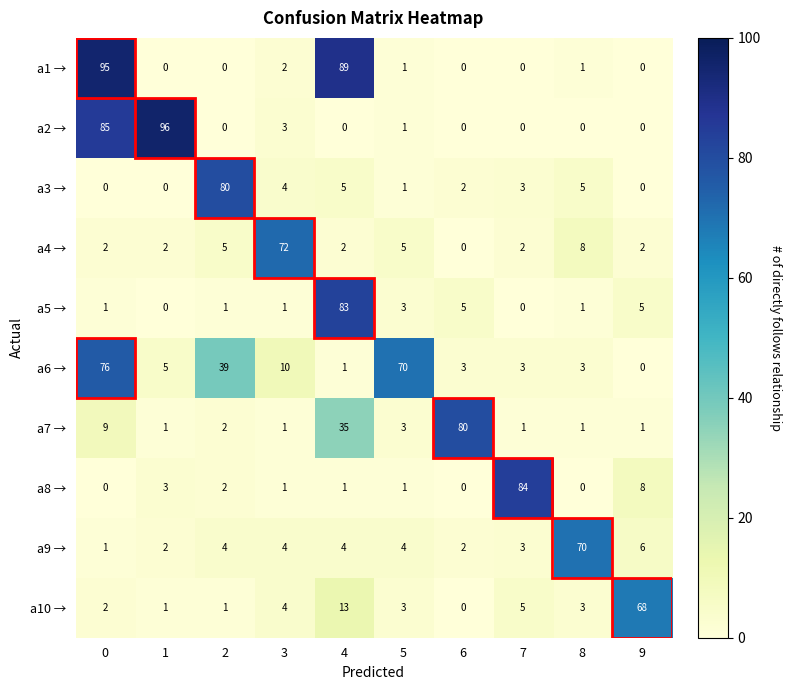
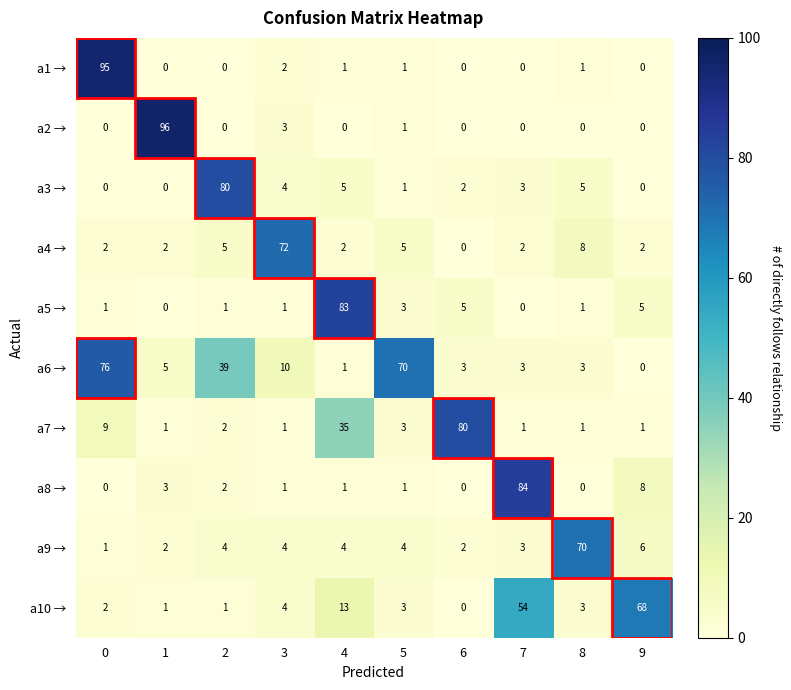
  {
    "a1 →": {
      "0": 95,
      "1": 0,
      "2": 0,
      "3": 2,
-     "4": 89,
+     "4": 1,
      "5": 1,
      "6": 0,
      "7": 0,
      "8": 1,
      "9": 0
    },
    "a2 →": {
-     "0": 85,
+     "0": 0,
      "1": 96,
      "2": 0,
      "3": 3,
      "4": 0,
      "5": 1,
      "6": 0,
      "7": 0,
      "8": 0,
      "9": 0
    },
    "a3 →": {
      "0": 0,
      "1": 0,
      "2": 80,
      "3": 4,
      "4": 5,
      "5": 1,
      "6": 2,
      "7": 3,
      "8": 5,
      "9": 0
    },
    "a4 →": {
      "0": 2,
      "1": 2,
      "2": 5,
      "3": 72,
      "4": 2,
      "5": 5,
      "6": 0,
      "7": 2,
      "8": 8,
      "9": 2
    },
    "a5 →": {
      "0": 1,
      "1": 0,
      "2": 1,
      "3": 1,
      "4": 83,
      "5": 3,
      "6": 5,
      "7": 0,
      "8": 1,
      "9": 5
    },
    "a6 →": {
      "0": 76,
      "1": 5,
      "2": 39,
      "3": 10,
      "4": 1,
      "5": 70,
      "6": 3,
      "7": 3,
      "8": 3,
      "9": 0
    },
    "a7 →": {
      "0": 9,
      "1": 1,
      "2": 2,
      "3": 1,
      "4": 35,
      "5": 3,
      "6": 80,
      "7": 1,
      "8": 1,
      "9": 1
    },
    "a8 →": {
      "0": 0,
      "1": 3,
      "2": 2,
      "3": 1,
      "4": 1,
      "5": 1,
      "6": 0,
      "7": 84,
      "8": 0,
      "9": 8
    },
    "a9 →": {
      "0": 1,
      "1": 2,
      "2": 4,
      "3": 4,
      "4": 4,
      "5": 4,
      "6": 2,
      "7": 3,
      "8": 70,
      "9": 6
    },
    "a10 →": {
      "0": 2,
      "1": 1,
      "2": 1,
      "3": 4,
      "4": 13,
      "5": 3,
      "6": 0,
-     "7": 5,
+     "7": 54,
      "8": 3,
      "9": 68
    }
  }
